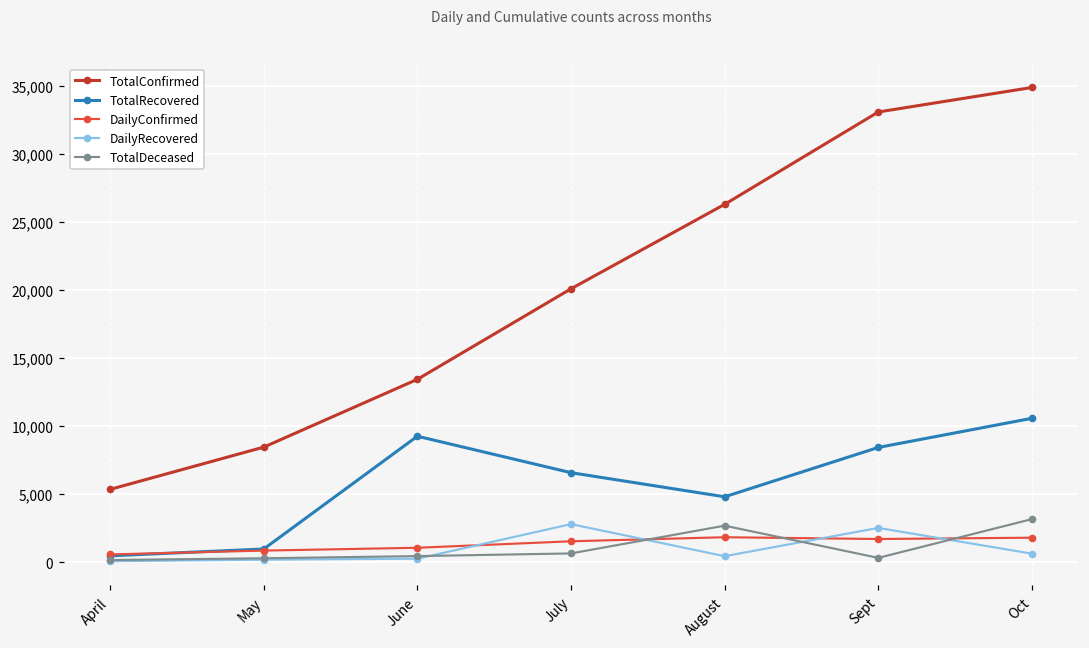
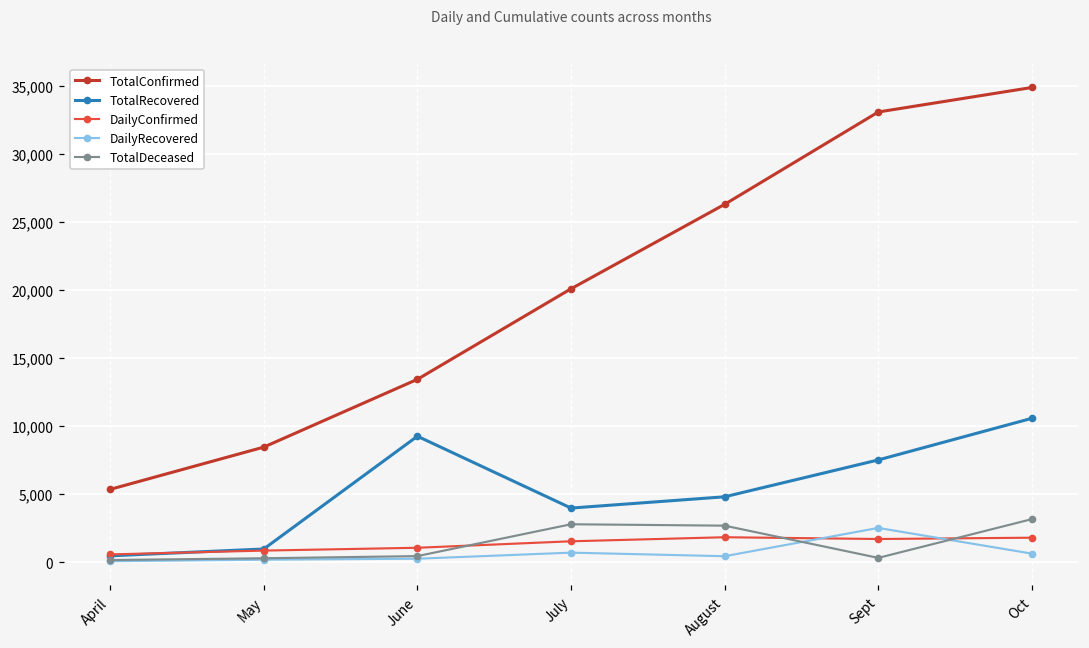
  {
    "TotalRecovered": {
      "June": "9,300",
-     "July": "6,600",
+     "July": "4,000",
      "August": "4,800",
-     "Sept": "8,400",
+     "Sept": "7,500",
      "Oct": "10,600"
    },
    "DailyRecovered": {
-     "July": "2,800",
+     "July": "700",
      "August": "400",
      "Sept": "2,500",
      "Oct": "600"
    },
    "TotalDeceased": {
-     "July": "600",
+     "July": "2,800",
      "August": "2,700",
      "Sept": "300",
      "Oct": "3,200"
    }
  }
